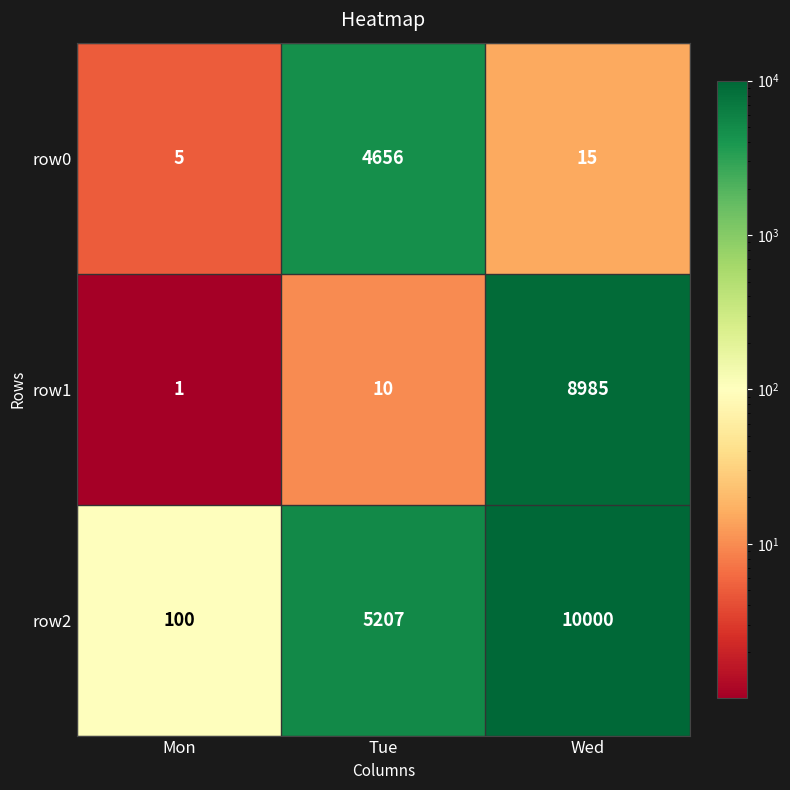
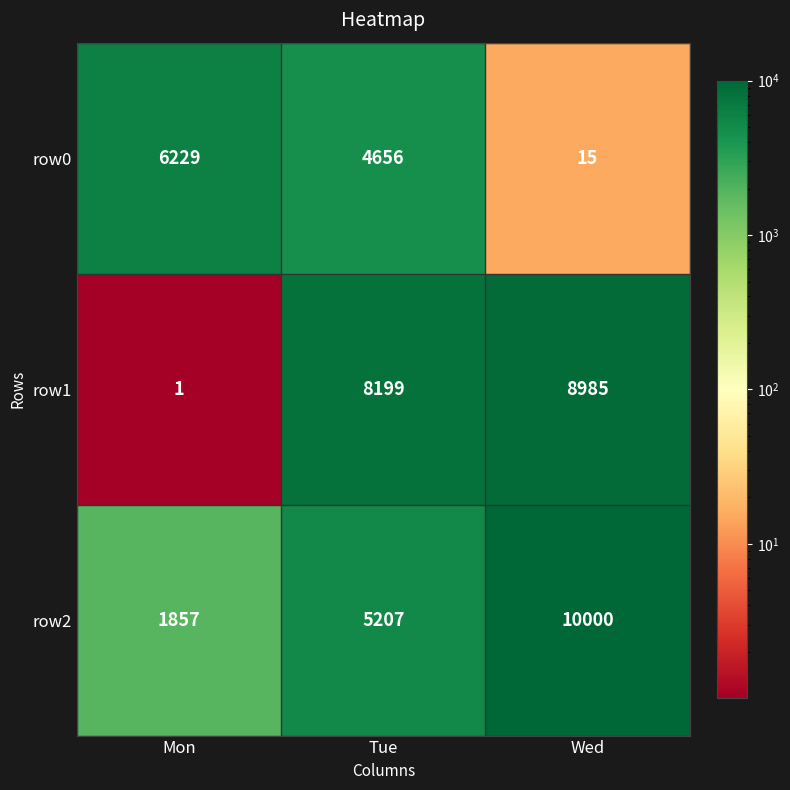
  {
    "row0": {
-     "Mon": 5,
+     "Mon": 6229,
      "Tue": 4656,
      "Wed": 15
    },
    "row1": {
      "Mon": 1,
-     "Tue": 10,
+     "Tue": 8199,
      "Wed": 8985
    },
    "row2": {
-     "Mon": 100,
+     "Mon": 1857,
      "Tue": 5207,
      "Wed": 10000
    }
  }
